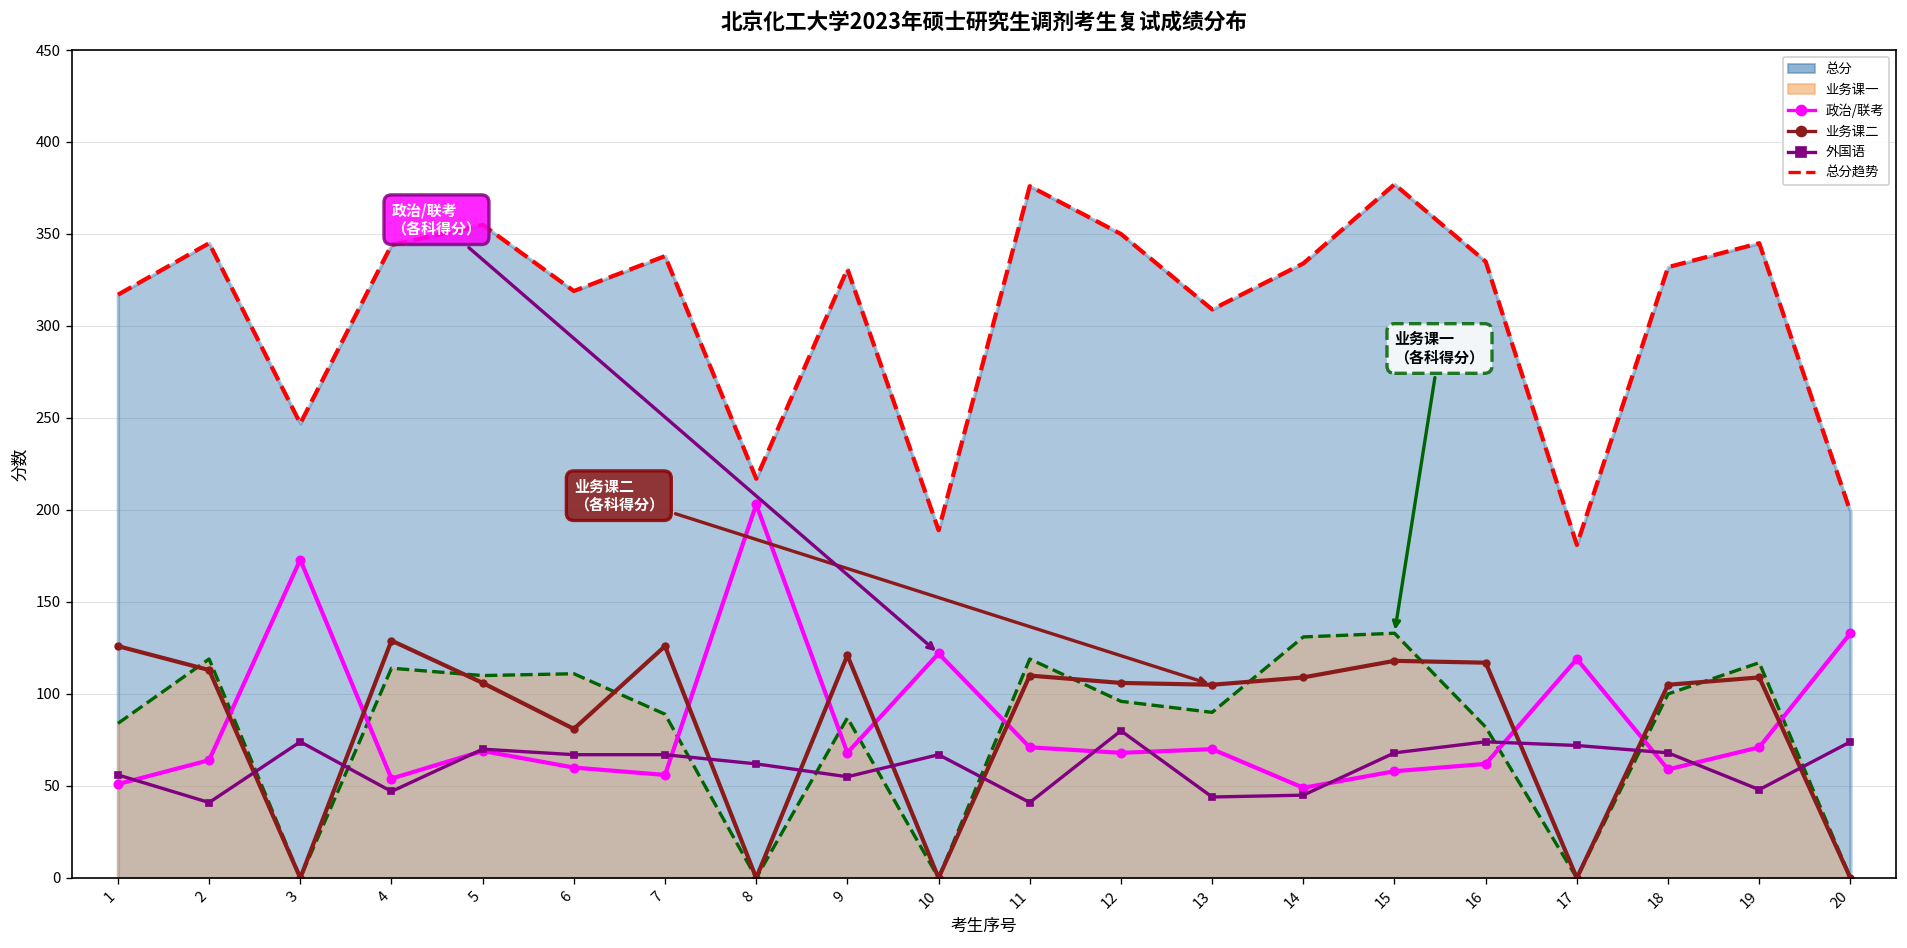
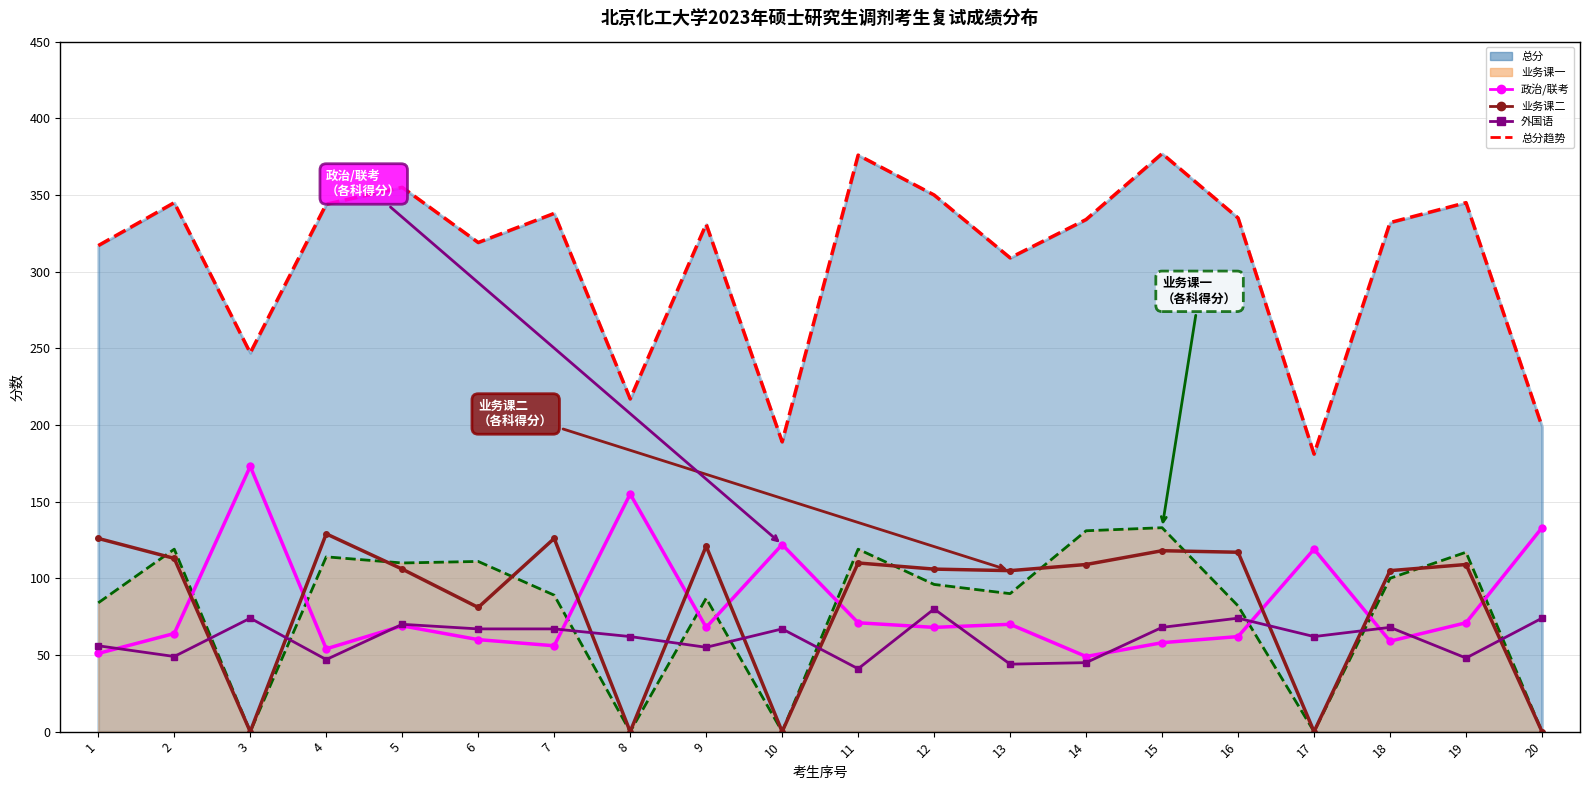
  {
    "总分": {
      "1": 317,
      "2": 345,
      "3": 247,
      "6": 319,
      "7": 338,
      "8": 217,
      "9": 331,
      "10": 189,
      "11": 376,
      "12": 350,
      "13": 309,
      "14": 334,
      "15": 377,
      "16": 335,
      "17": 181,
      "18": 332,
      "19": 345,
      "20": 199
    },
    "业务课一": {
      "1": 84,
      "2": 119,
      "4": 114,
      "5": 110,
      "6": 111,
      "7": 89,
      "9": 87,
      "11": 119,
      "12": 96,
      "13": 90,
      "14": 131,
      "15": 133,
      "16": 82,
      "18": 100,
      "19": 117
    },
    "政治/联考": {
      "1": 51,
      "2": 64,
      "3": 173,
      "4": 54,
      "6": 60,
      "7": 56,
-     "8": 203,
+     "8": 155,
      "9": 68,
      "10": 122,
      "11": 71,
      "12": 68,
      "13": 70,
      "14": 49,
      "15": 58,
      "16": 62,
      "17": 119,
      "18": 59,
      "19": 71,
      "20": 133
    },
    "业务课二": {
      "1": 126,
      "2": 113,
      "4": 129,
      "5": 106,
      "6": 81,
      "7": 126,
      "9": 121,
      "11": 110,
      "12": 106,
      "13": 105,
      "14": 109,
      "15": 118,
      "16": 117,
      "18": 105,
      "19": 109
    },
    "外国语": {
      "1": 56,
-     "2": 41,
+     "2": 49,
      "3": 74,
      "4": 47,
      "6": 67,
      "7": 67,
      "8": 62,
      "9": 55,
      "10": 67,
      "11": 41,
      "12": 80,
      "13": 44,
      "14": 45,
      "15": 68,
      "16": 74,
-     "17": 72,
+     "17": 62,
      "18": 68,
      "19": 48,
      "20": 74
    }
  }
